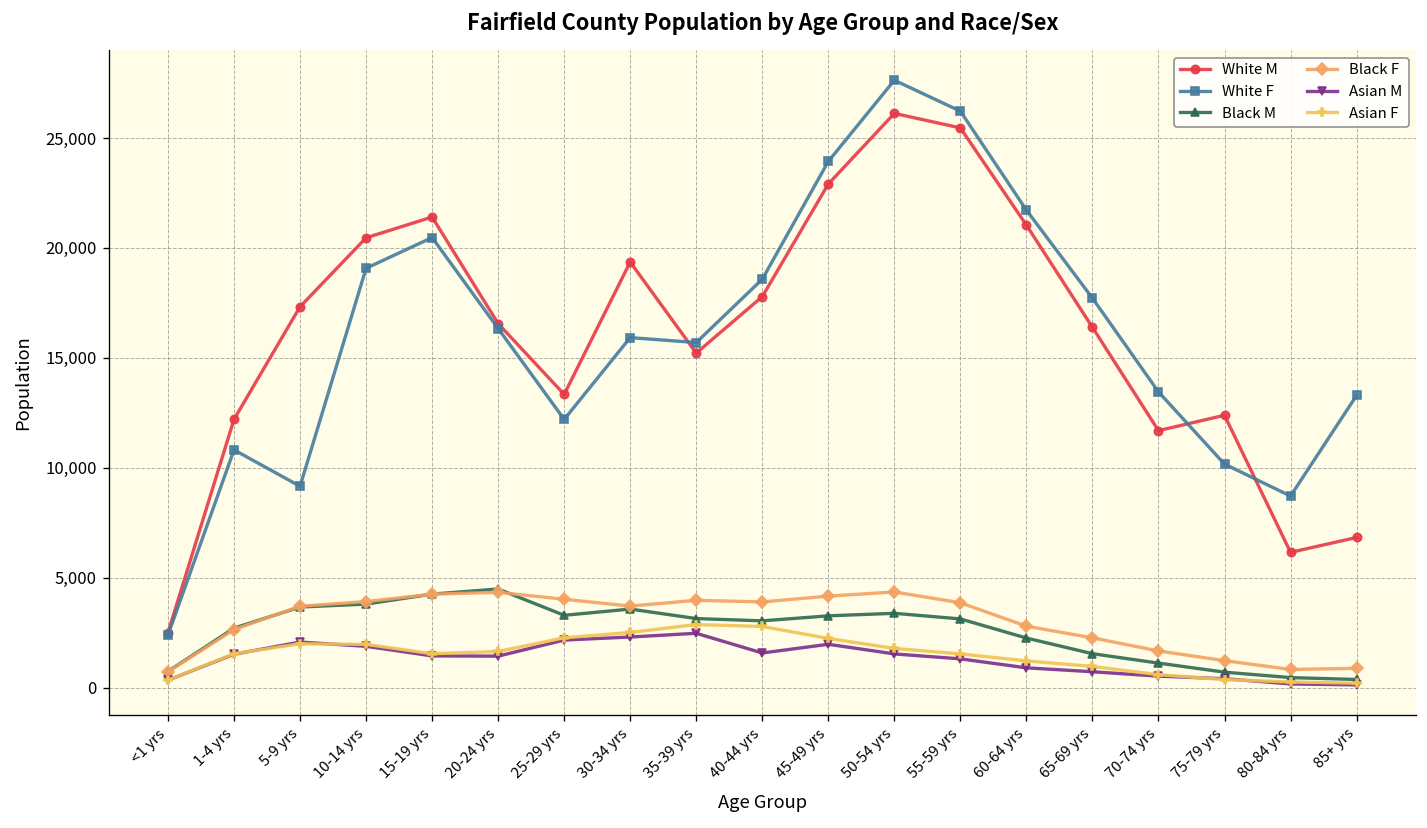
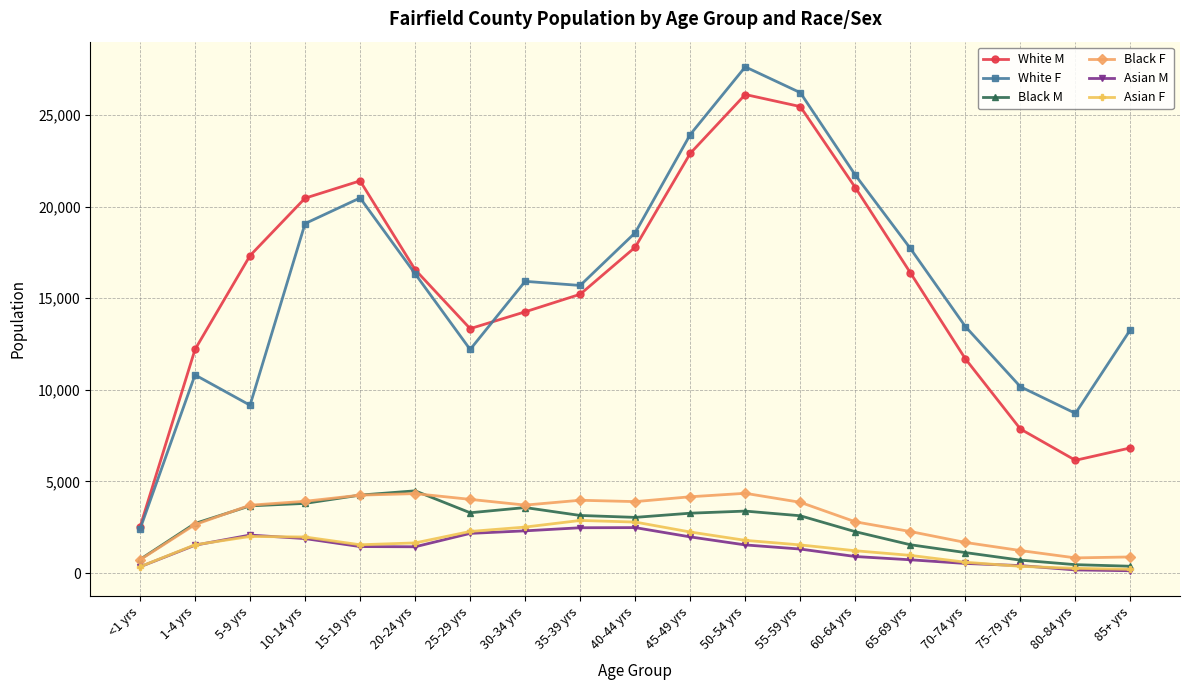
  {
    "White M": {
      "1-4 yrs": "12,200",
      "5-9 yrs": "17,300",
      "10-14 yrs": "20,500",
      "15-19 yrs": "21,400",
      "20-24 yrs": "16,600",
      "25-29 yrs": "13,300",
-     "30-34 yrs": "19,400",
+     "30-34 yrs": "14,300",
      "35-39 yrs": "15,200",
      "40-44 yrs": "17,800",
      "45-49 yrs": "22,900",
      "50-54 yrs": "26,100",
      "55-59 yrs": "25,500",
      "60-64 yrs": "21,000",
      "65-69 yrs": "16,400",
      "70-74 yrs": "11,700",
-     "75-79 yrs": "12,400",
+     "75-79 yrs": "7,900",
      "80-84 yrs": "6,200",
      "85+ yrs": "6,800"
    },
    "White F": {
      "1-4 yrs": "10,800",
      "5-9 yrs": "9,200",
      "10-14 yrs": "19,100",
      "15-19 yrs": "20,500",
      "20-24 yrs": "16,300",
      "25-29 yrs": "12,200",
      "30-34 yrs": "15,900",
      "35-39 yrs": "15,700",
      "40-44 yrs": "18,600",
      "45-49 yrs": "23,900",
      "50-54 yrs": "27,600",
      "55-59 yrs": "26,200",
      "60-64 yrs": "21,700",
      "65-69 yrs": "17,700",
      "70-74 yrs": "13,500",
      "75-79 yrs": "10,200",
      "80-84 yrs": "8,700",
      "85+ yrs": "13,300"
    },
    "Black M": {
      "20-24 yrs": "4,500",
      "25-29 yrs": "3,300",
      "35-39 yrs": "3,100",
      "40-44 yrs": "3,000",
      "45-49 yrs": "3,300",
      "50-54 yrs": "3,400",
      "55-59 yrs": "3,100",
      "60-64 yrs": "2,300",
      "65-69 yrs": "1,500",
      "70-74 yrs": "1,100",
      "75-79 yrs": "700",
      "80-84 yrs": "500",
      "85+ yrs": "400"
    },
    "Asian M": {
      "20-24 yrs": "1,400",
      "30-34 yrs": "2,300",
      "35-39 yrs": "2,500",
-     "40-44 yrs": "1,600",
+     "40-44 yrs": "2,500",
      "45-49 yrs": "2,000",
      "50-54 yrs": "1,500",
      "55-59 yrs": "1,300",
      "60-64 yrs": "900",
      "65-69 yrs": "700"
    }
  }
